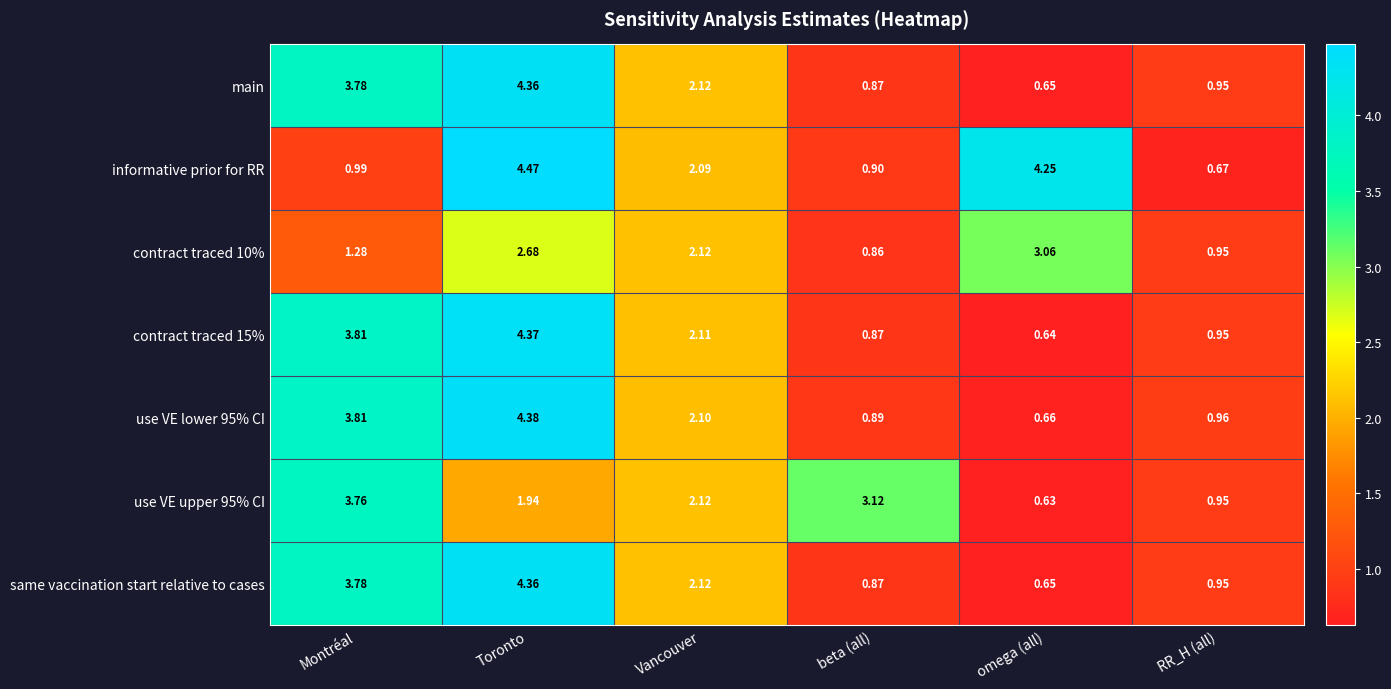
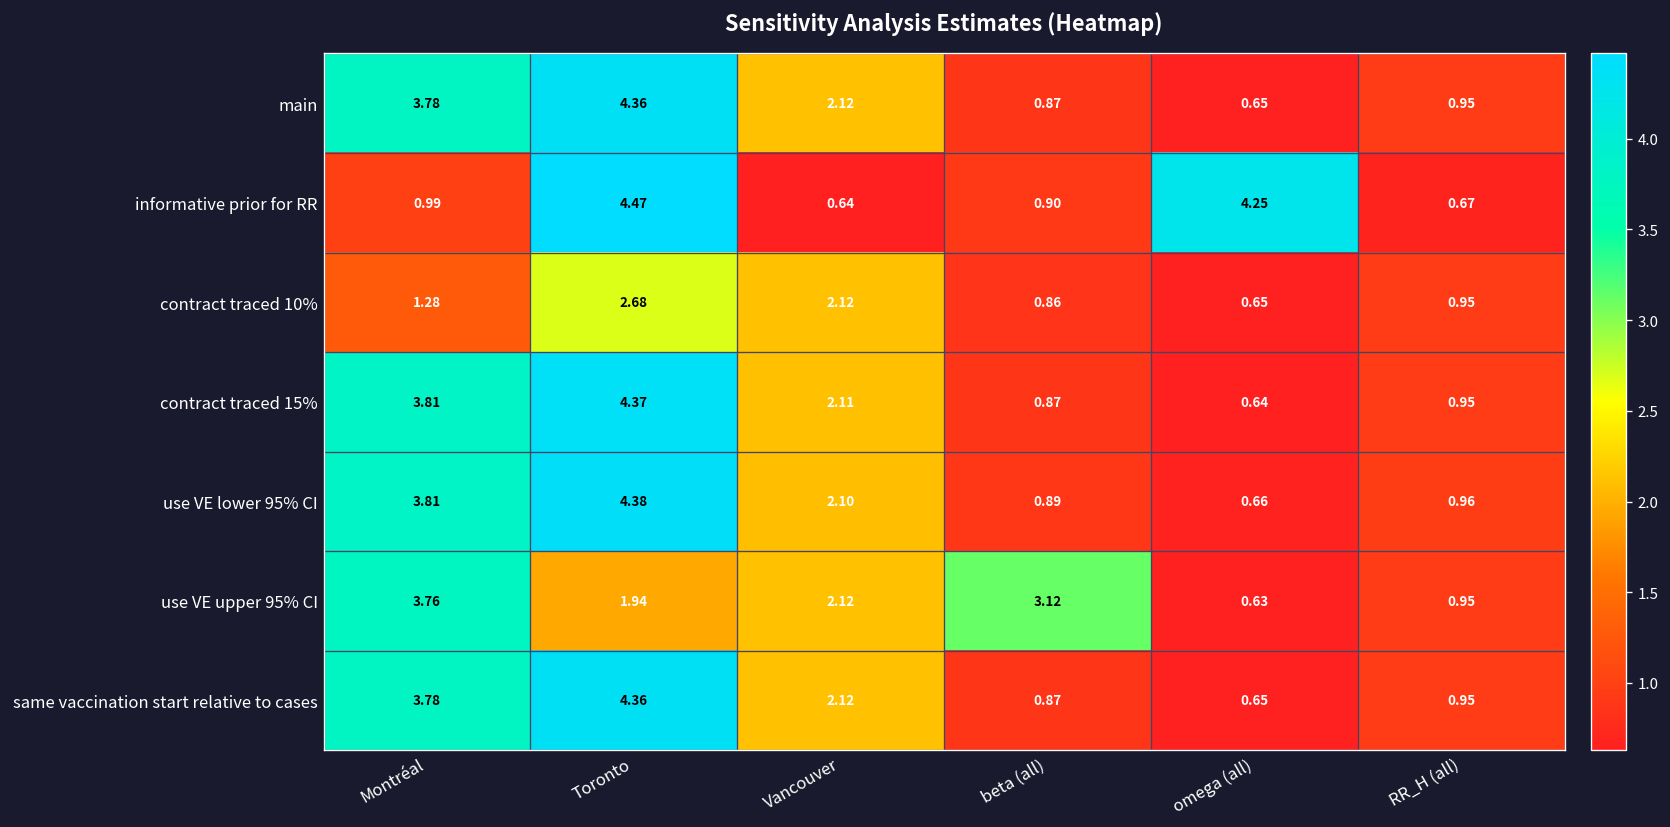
  {
    "main": {
      "Montréal": 3.78,
      "Toronto": 4.36,
      "Vancouver": 2.12,
      "beta (all)": 0.87,
      "omega (all)": 0.65,
      "RR_H (all)": 0.95
    },
    "informative prior for RR": {
      "Montréal": 0.99,
      "Toronto": 4.47,
-     "Vancouver": 2.09,
+     "Vancouver": 0.64,
      "beta (all)": 0.90,
      "omega (all)": 4.25,
      "RR_H (all)": 0.67
    },
    "contract traced 10%": {
      "Montréal": 1.28,
      "Toronto": 2.68,
      "Vancouver": 2.12,
      "beta (all)": 0.86,
-     "omega (all)": 3.06,
+     "omega (all)": 0.65,
      "RR_H (all)": 0.95
    },
    "contract traced 15%": {
      "Montréal": 3.81,
      "Toronto": 4.37,
      "Vancouver": 2.11,
      "beta (all)": 0.87,
      "omega (all)": 0.64,
      "RR_H (all)": 0.95
    },
    "use VE lower 95% CI": {
      "Montréal": 3.81,
      "Toronto": 4.38,
      "Vancouver": 2.10,
      "beta (all)": 0.89,
      "omega (all)": 0.66,
      "RR_H (all)": 0.96
    },
    "use VE upper 95% CI": {
      "Montréal": 3.76,
      "Toronto": 1.94,
      "Vancouver": 2.12,
      "beta (all)": 3.12,
      "omega (all)": 0.63,
      "RR_H (all)": 0.95
    },
    "same vaccination start relative to cases": {
      "Montréal": 3.78,
      "Toronto": 4.36,
      "Vancouver": 2.12,
      "beta (all)": 0.87,
      "omega (all)": 0.65,
      "RR_H (all)": 0.95
    }
  }
